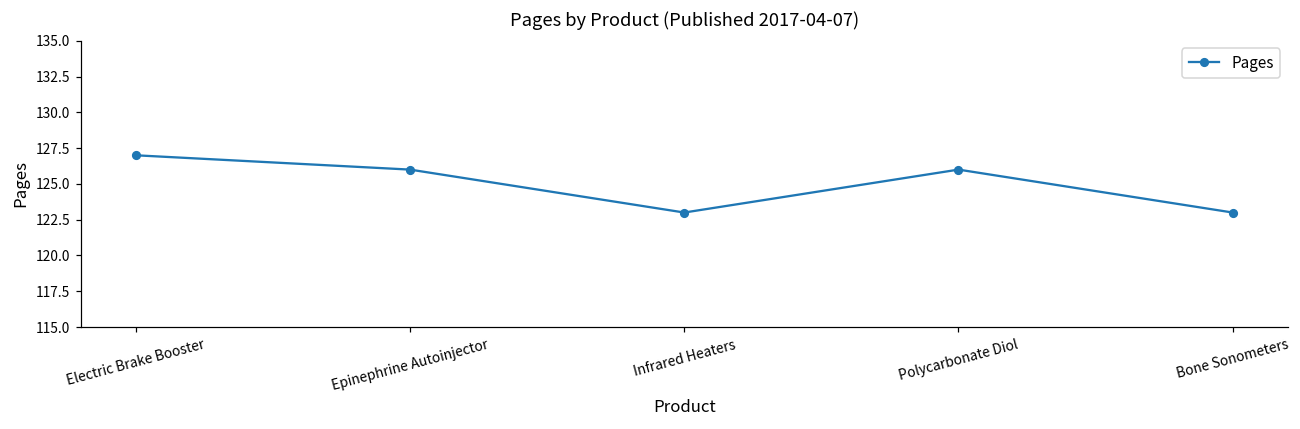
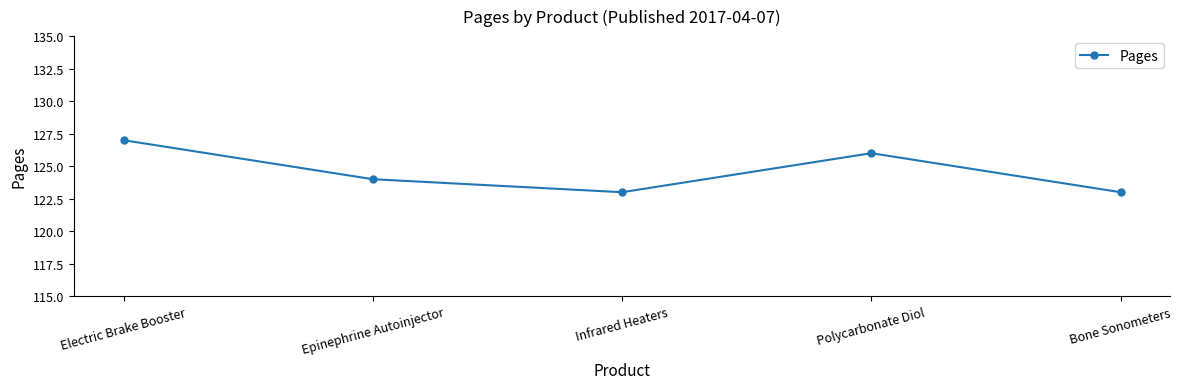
  {
    "Electric Brake Booster": 127,
-   "Epinephrine Autoinjector": 126,
+   "Epinephrine Autoinjector": 124,
    "Infrared Heaters": 123,
    "Polycarbonate Diol": 126,
    "Bone Sonometers": 123
  }
